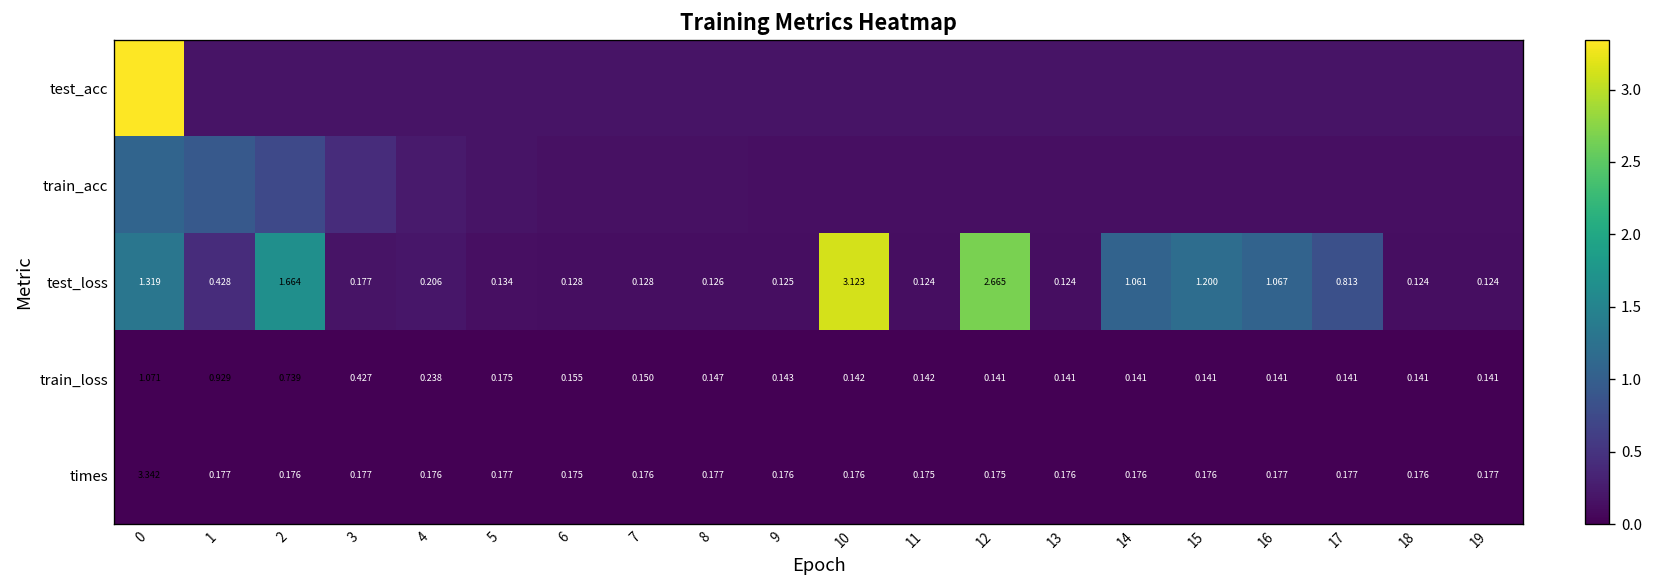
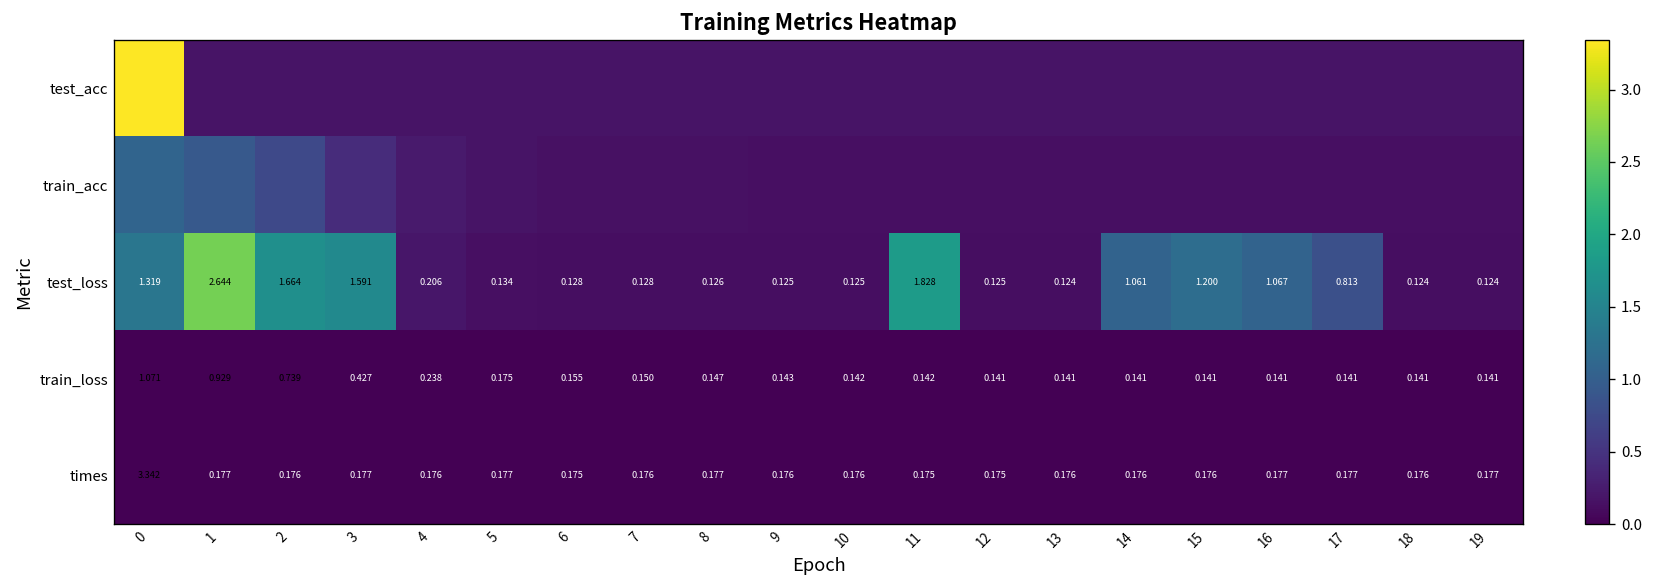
  {
    "test_loss": {
      "0": 1.319,
-     "1": 0.428,
+     "1": 2.644,
      "2": 1.664,
-     "3": 0.177,
+     "3": 1.591,
      "4": 0.206,
      "5": 0.134,
      "6": 0.128,
      "7": 0.128,
      "8": 0.126,
      "9": 0.125,
-     "10": 3.123,
-     "11": 0.124,
-     "12": 2.665,
+     "10": 0.125,
+     "11": 1.828,
+     "12": 0.125,
      "13": 0.124,
      "14": 1.061,
      "15": 1.200,
      "16": 1.067,
      "17": 0.813,
      "18": 0.124,
      "19": 0.124
    },
    "train_loss": {
      "0": 1.071,
      "1": 0.929,
      "2": 0.739,
      "3": 0.427,
      "4": 0.238,
      "5": 0.175,
      "6": 0.155,
      "7": 0.150,
      "8": 0.147,
      "9": 0.143,
      "10": 0.142,
      "11": 0.142,
      "12": 0.141,
      "13": 0.141,
      "14": 0.141,
      "15": 0.141,
      "16": 0.141,
      "17": 0.141,
      "18": 0.141,
      "19": 0.141
    },
    "times": {
      "0": 3.342,
      "1": 0.177,
      "2": 0.176,
      "3": 0.177,
      "4": 0.176,
      "5": 0.177,
      "6": 0.175,
      "7": 0.176,
      "8": 0.177,
      "9": 0.176,
      "10": 0.176,
      "11": 0.175,
      "12": 0.175,
      "13": 0.176,
      "14": 0.176,
      "15": 0.176,
      "16": 0.177,
      "17": 0.177,
      "18": 0.176,
      "19": 0.177
    }
  }
